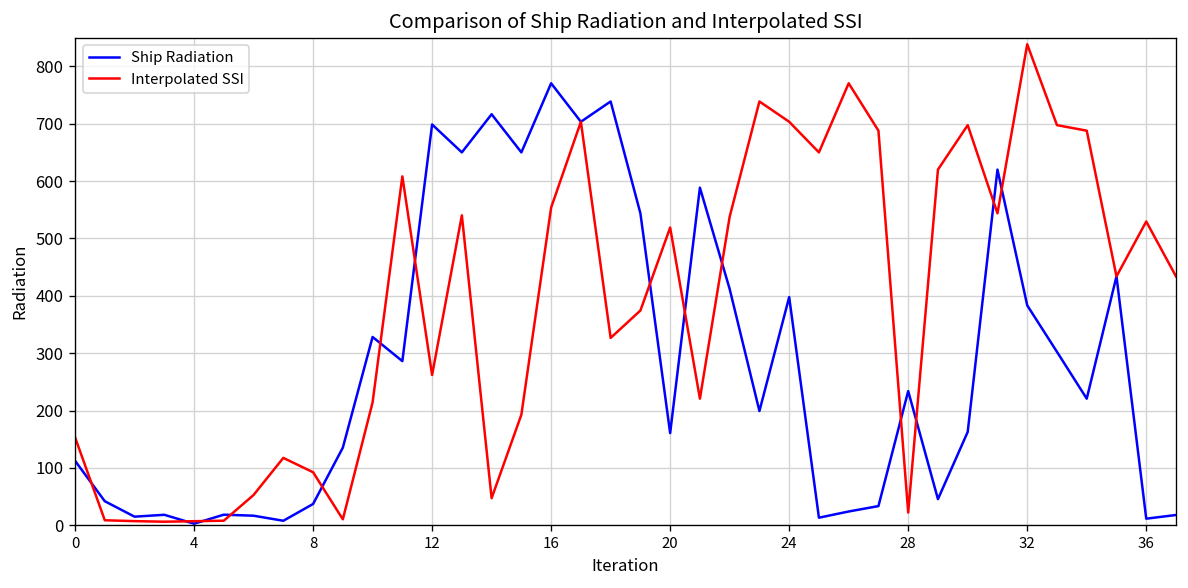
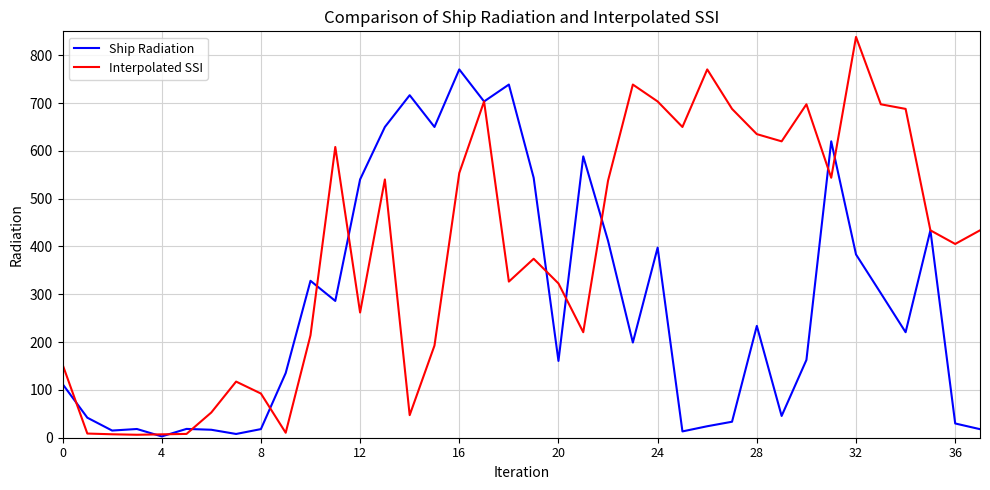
  {
    "Ship Radiation": {
      "0": 110,
-     "8": 40,
-     "12": 700,
+     "8": 20,
+     "12": 540,
      "16": 770,
      "20": 160,
      "24": 400,
      "28": 230,
      "32": 380,
-     "36": 10
+     "36": 30
    },
    "Interpolated SSI": {
      "0": 150,
      "8": 90,
      "12": 260,
      "16": 550,
-     "20": 520,
+     "20": 320,
      "24": 700,
-     "28": 20,
+     "28": 640,
      "32": 840,
-     "36": 530
+     "36": 410
    }
  }
